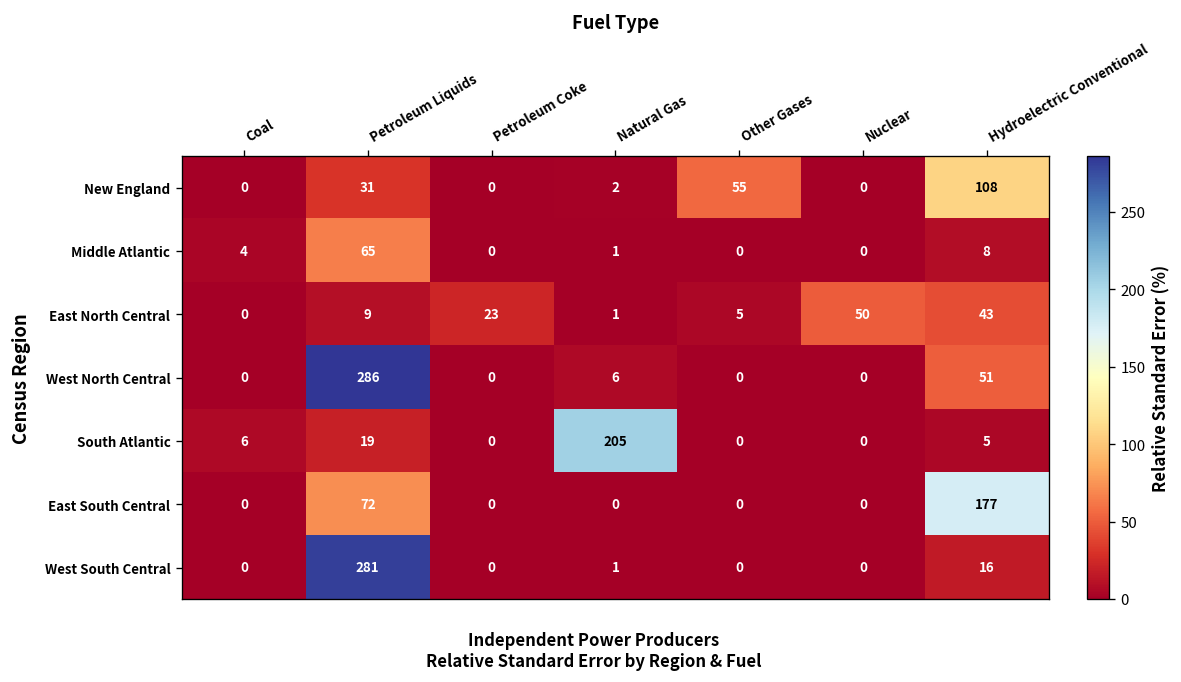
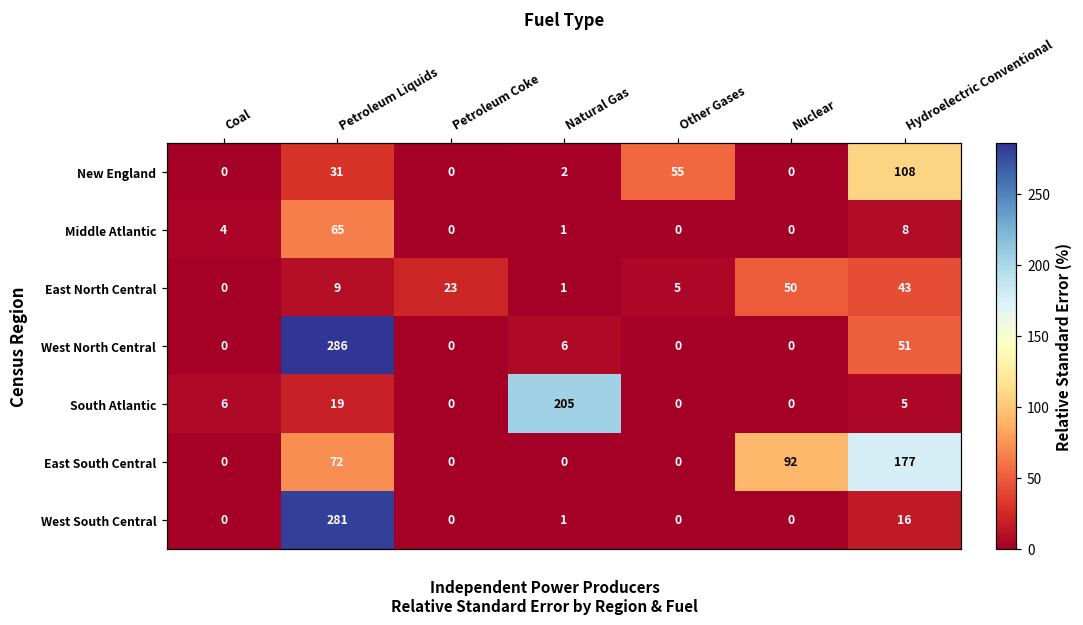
  {
    "New England": {
      "Coal": 0,
      "Petroleum Liquids": 31,
      "Petroleum Coke": 0,
      "Natural Gas": 2,
      "Other Gases": 55,
      "Nuclear": 0,
      "Hydroelectric Conventional": 108
    },
    "Middle Atlantic": {
      "Coal": 4,
      "Petroleum Liquids": 65,
      "Petroleum Coke": 0,
      "Natural Gas": 1,
      "Other Gases": 0,
      "Nuclear": 0,
      "Hydroelectric Conventional": 8
    },
    "East North Central": {
      "Coal": 0,
      "Petroleum Liquids": 9,
      "Petroleum Coke": 23,
      "Natural Gas": 1,
      "Other Gases": 5,
      "Nuclear": 50,
      "Hydroelectric Conventional": 43
    },
    "West North Central": {
      "Coal": 0,
      "Petroleum Liquids": 286,
      "Petroleum Coke": 0,
      "Natural Gas": 6,
      "Other Gases": 0,
      "Nuclear": 0,
      "Hydroelectric Conventional": 51
    },
    "South Atlantic": {
      "Coal": 6,
      "Petroleum Liquids": 19,
      "Petroleum Coke": 0,
      "Natural Gas": 205,
      "Other Gases": 0,
      "Nuclear": 0,
      "Hydroelectric Conventional": 5
    },
    "East South Central": {
      "Coal": 0,
      "Petroleum Liquids": 72,
      "Petroleum Coke": 0,
      "Natural Gas": 0,
      "Other Gases": 0,
-     "Nuclear": 0,
+     "Nuclear": 92,
      "Hydroelectric Conventional": 177
    },
    "West South Central": {
      "Coal": 0,
      "Petroleum Liquids": 281,
      "Petroleum Coke": 0,
      "Natural Gas": 1,
      "Other Gases": 0,
      "Nuclear": 0,
      "Hydroelectric Conventional": 16
    }
  }
